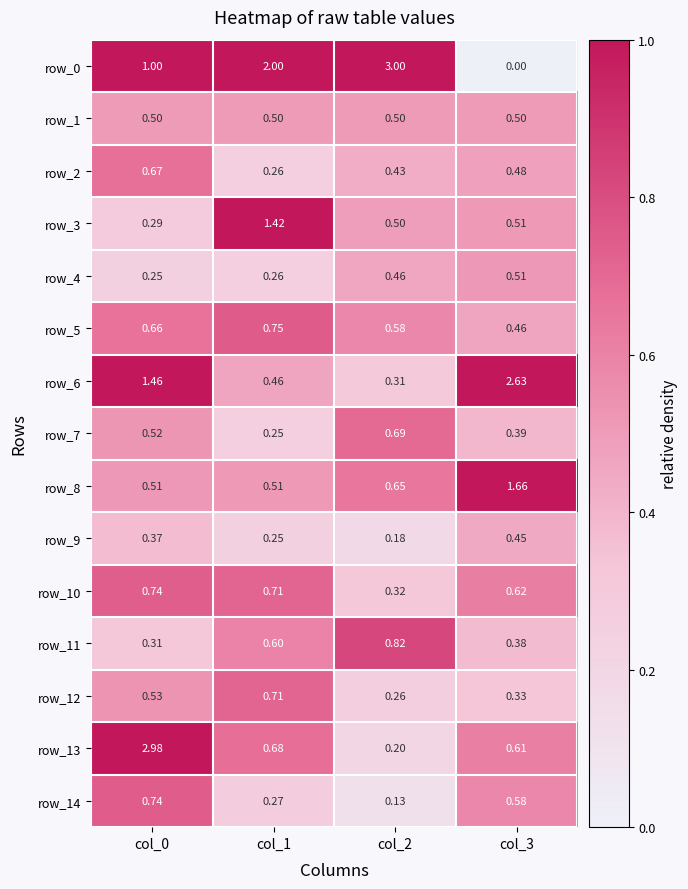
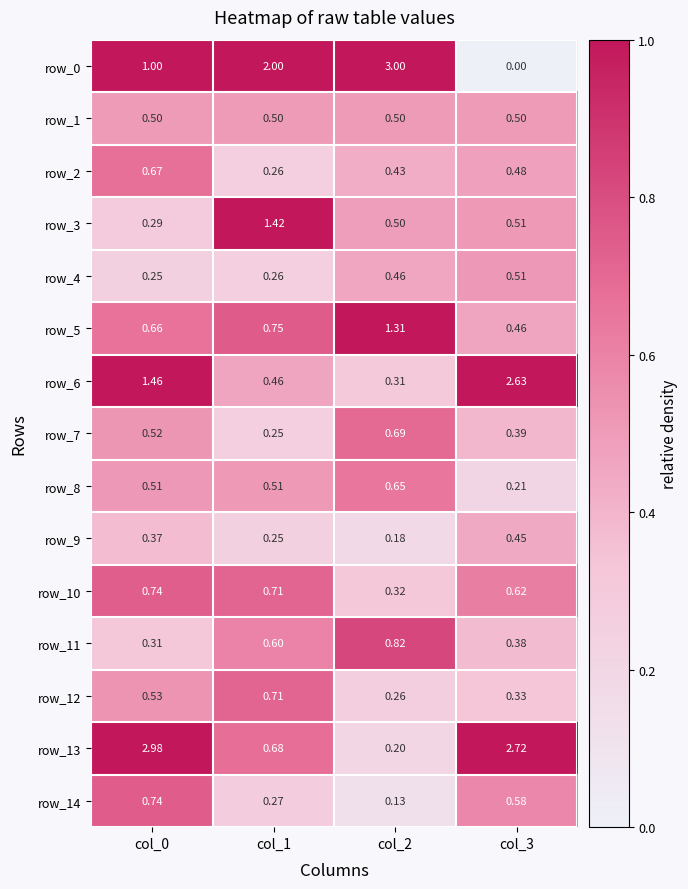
  {
    "row_0": {
      "col_0": 1.00,
      "col_1": 2.00,
      "col_2": 3.00,
      "col_3": 0.00
    },
    "row_1": {
      "col_0": 0.50,
      "col_1": 0.50,
      "col_2": 0.50,
      "col_3": 0.50
    },
    "row_2": {
      "col_0": 0.67,
      "col_1": 0.26,
      "col_2": 0.43,
      "col_3": 0.48
    },
    "row_3": {
      "col_0": 0.29,
      "col_1": 1.42,
      "col_2": 0.50,
      "col_3": 0.51
    },
    "row_4": {
      "col_0": 0.25,
      "col_1": 0.26,
      "col_2": 0.46,
      "col_3": 0.51
    },
    "row_5": {
      "col_0": 0.66,
      "col_1": 0.75,
-     "col_2": 0.58,
+     "col_2": 1.31,
      "col_3": 0.46
    },
    "row_6": {
      "col_0": 1.46,
      "col_1": 0.46,
      "col_2": 0.31,
      "col_3": 2.63
    },
    "row_7": {
      "col_0": 0.52,
      "col_1": 0.25,
      "col_2": 0.69,
      "col_3": 0.39
    },
    "row_8": {
      "col_0": 0.51,
      "col_1": 0.51,
      "col_2": 0.65,
-     "col_3": 1.66
+     "col_3": 0.21
    },
    "row_9": {
      "col_0": 0.37,
      "col_1": 0.25,
      "col_2": 0.18,
      "col_3": 0.45
    },
    "row_10": {
      "col_0": 0.74,
      "col_1": 0.71,
      "col_2": 0.32,
      "col_3": 0.62
    },
    "row_11": {
      "col_0": 0.31,
      "col_1": 0.60,
      "col_2": 0.82,
      "col_3": 0.38
    },
    "row_12": {
      "col_0": 0.53,
      "col_1": 0.71,
      "col_2": 0.26,
      "col_3": 0.33
    },
    "row_13": {
      "col_0": 2.98,
      "col_1": 0.68,
      "col_2": 0.20,
-     "col_3": 0.61
+     "col_3": 2.72
    },
    "row_14": {
      "col_0": 0.74,
      "col_1": 0.27,
      "col_2": 0.13,
      "col_3": 0.58
    }
  }
